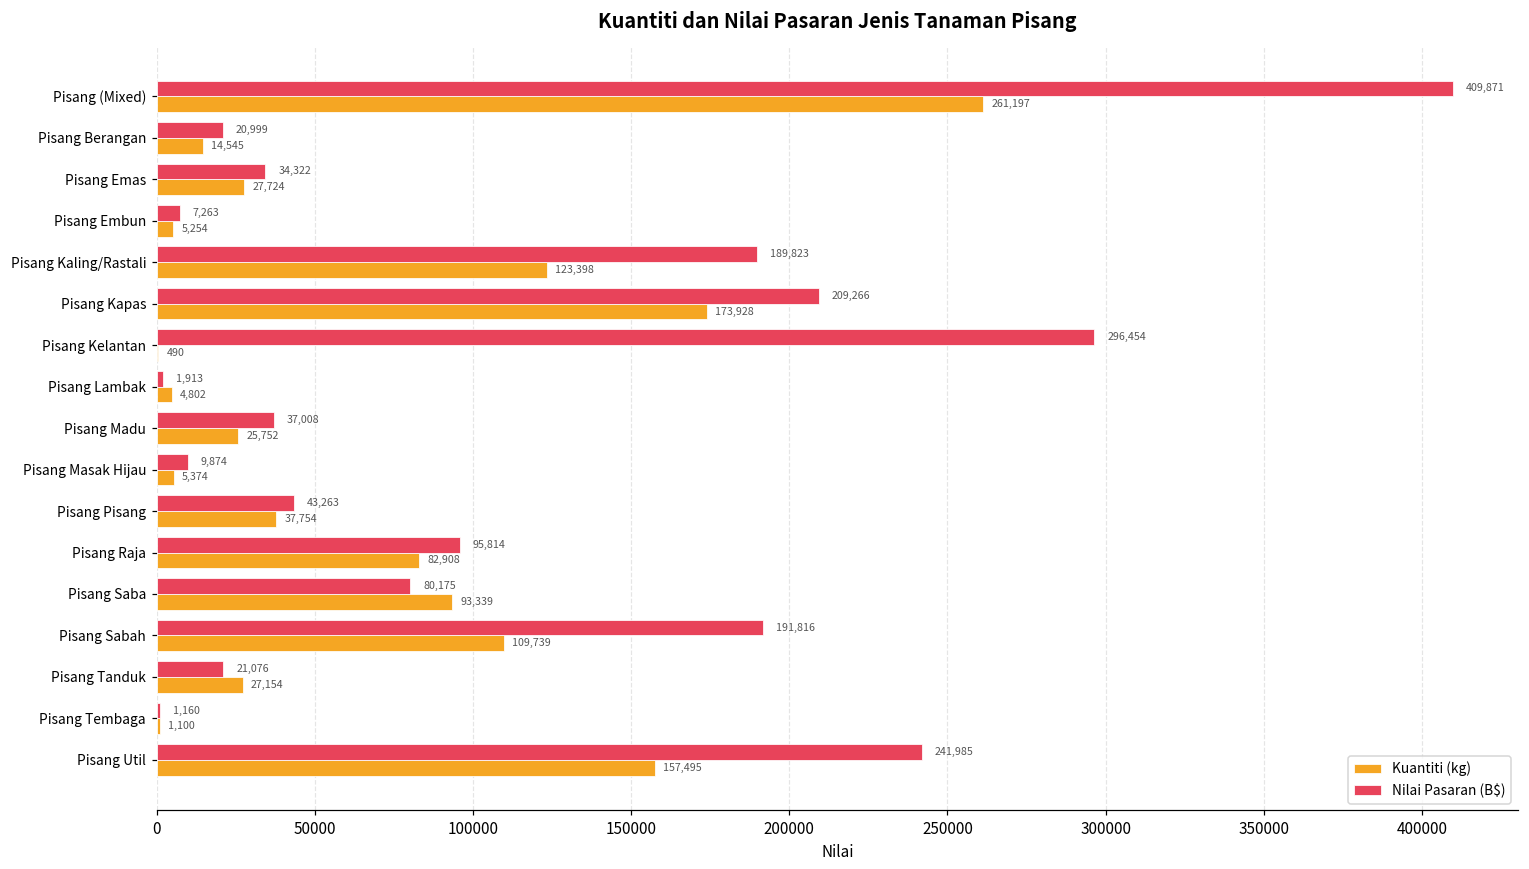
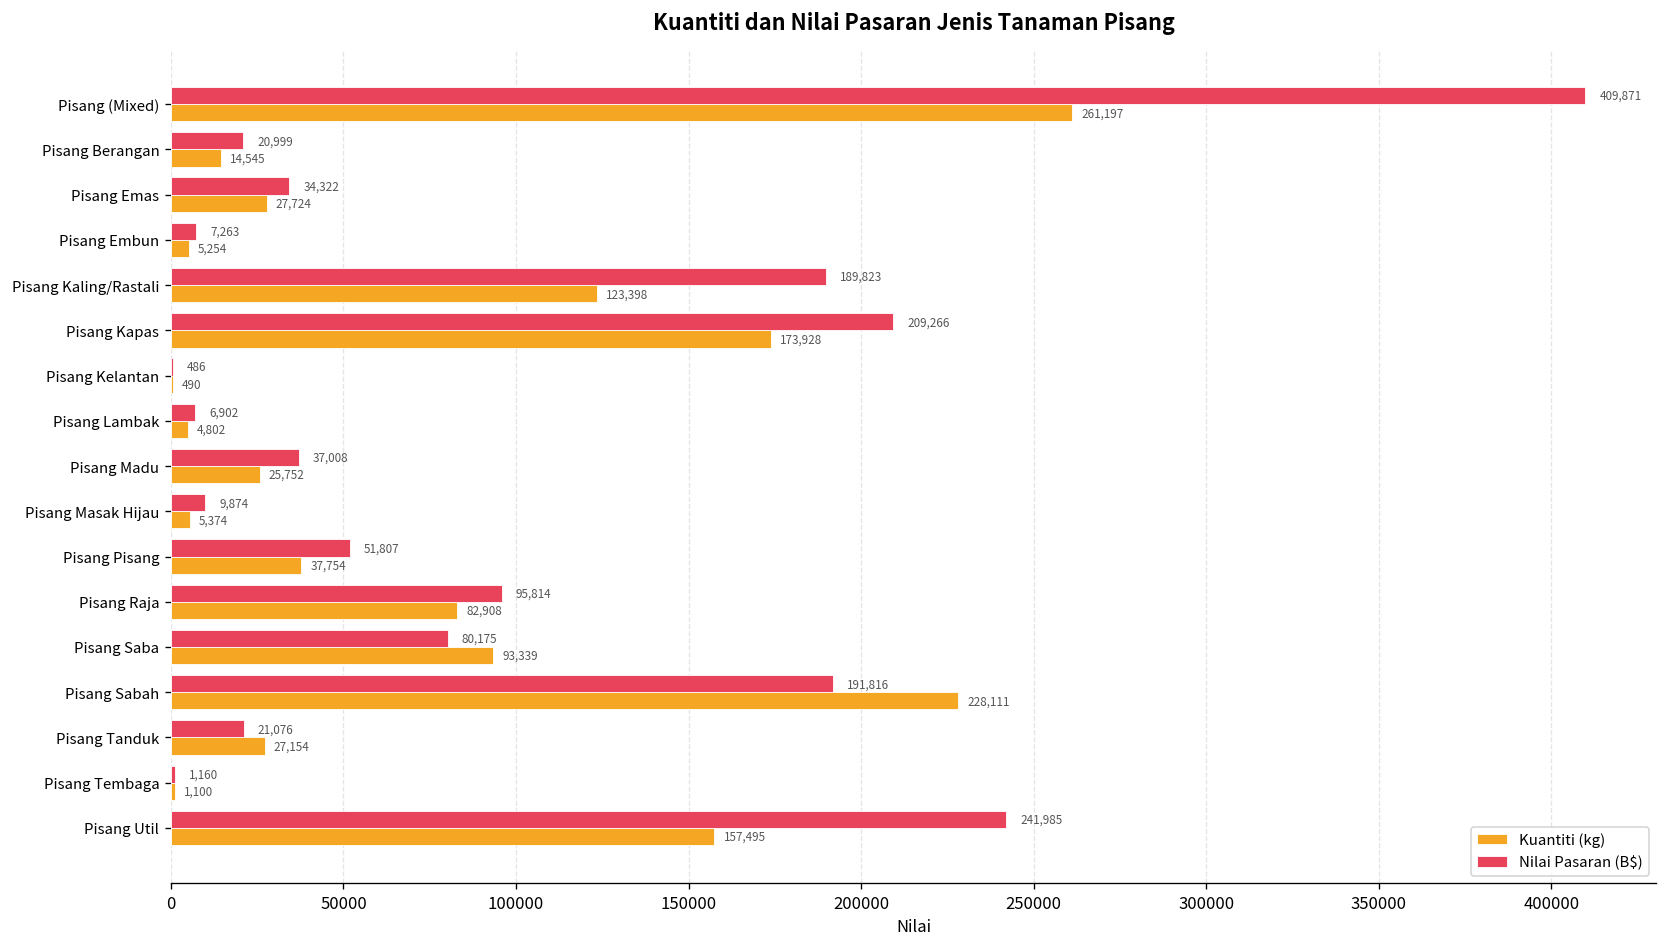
  {
    "Kuantiti (kg)": {
      "Pisang (Mixed)": "261,197",
      "Pisang Berangan": "14,545",
      "Pisang Emas": "27,724",
      "Pisang Embun": "5,254",
      "Pisang Kaling/Rastali": "123,398",
      "Pisang Kapas": "173,928",
      "Pisang Kelantan": "490",
      "Pisang Lambak": "4,802",
      "Pisang Madu": "25,752",
      "Pisang Masak Hijau": "5,374",
      "Pisang Pisang": "37,754",
      "Pisang Raja": "82,908",
      "Pisang Saba": "93,339",
-     "Pisang Sabah": "109,739",
+     "Pisang Sabah": "228,111",
      "Pisang Tanduk": "27,154",
      "Pisang Tembaga": "1,100",
      "Pisang Util": "157,495"
    },
    "Nilai Pasaran (B$)": {
      "Pisang (Mixed)": "409,871",
      "Pisang Berangan": "20,999",
      "Pisang Emas": "34,322",
      "Pisang Embun": "7,263",
      "Pisang Kaling/Rastali": "189,823",
      "Pisang Kapas": "209,266",
-     "Pisang Kelantan": "296,454",
-     "Pisang Lambak": "1,913",
+     "Pisang Kelantan": "486",
+     "Pisang Lambak": "6,902",
      "Pisang Madu": "37,008",
      "Pisang Masak Hijau": "9,874",
-     "Pisang Pisang": "43,263",
+     "Pisang Pisang": "51,807",
      "Pisang Raja": "95,814",
      "Pisang Saba": "80,175",
      "Pisang Sabah": "191,816",
      "Pisang Tanduk": "21,076",
      "Pisang Tembaga": "1,160",
      "Pisang Util": "241,985"
    }
  }
